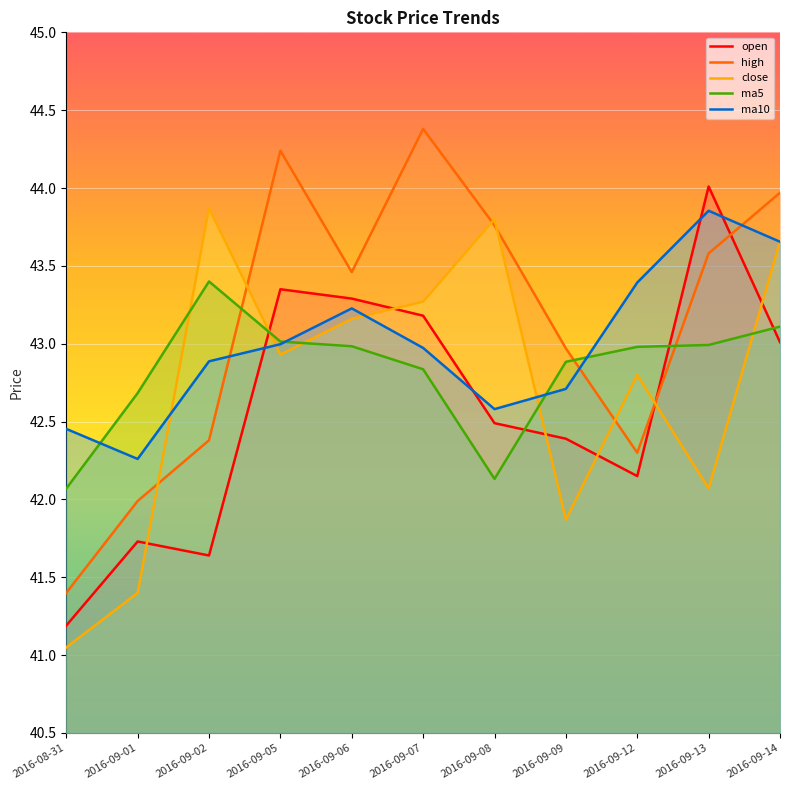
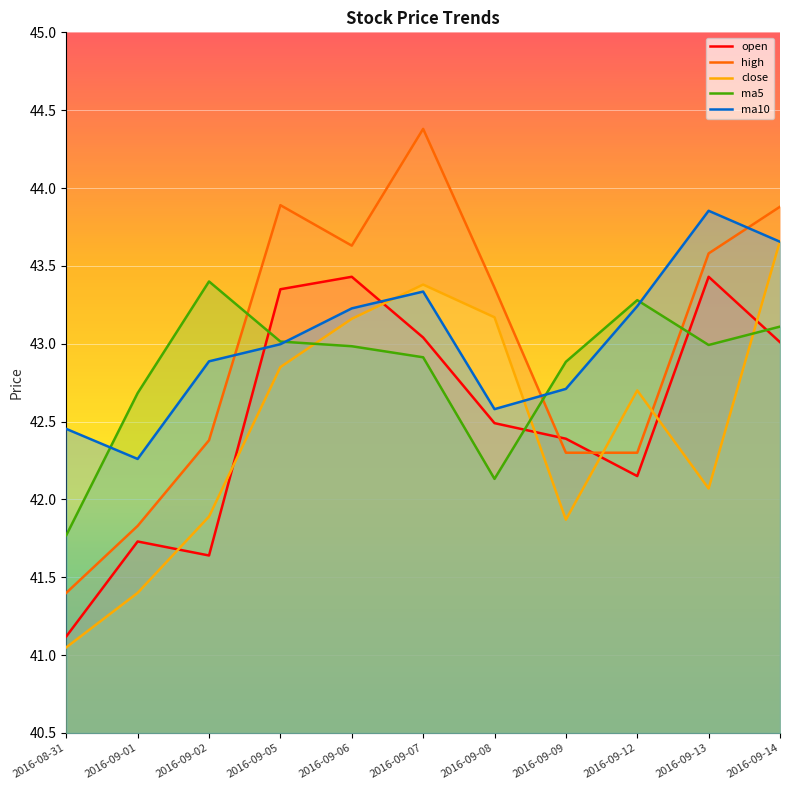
  {
    "open": {
-     "2016-08-31": 41.19,
+     "2016-08-31": 41.12,
      "2016-09-01": 41.73,
      "2016-09-02": 41.64,
      "2016-09-05": 43.35,
-     "2016-09-06": 43.29,
-     "2016-09-07": 43.18,
+     "2016-09-06": 43.43,
+     "2016-09-07": 43.04,
      "2016-09-08": 42.49,
      "2016-09-09": 42.39,
      "2016-09-12": 42.15,
-     "2016-09-13": 44.01,
+     "2016-09-13": 43.43,
      "2016-09-14": 43.01
    },
    "high": {
      "2016-08-31": 41.40,
-     "2016-09-01": 41.99,
+     "2016-09-01": 41.83,
      "2016-09-02": 42.38,
-     "2016-09-05": 44.24,
-     "2016-09-06": 43.46,
+     "2016-09-05": 43.89,
+     "2016-09-06": 43.63,
      "2016-09-07": 44.38,
-     "2016-09-08": 43.76,
-     "2016-09-09": 42.97,
+     "2016-09-08": 43.36,
+     "2016-09-09": 42.30,
      "2016-09-12": 42.30,
      "2016-09-13": 43.58,
-     "2016-09-14": 43.97
+     "2016-09-14": 43.88
    },
    "close": {
      "2016-08-31": 41.05,
      "2016-09-01": 41.40,
-     "2016-09-02": 43.87,
-     "2016-09-05": 42.93,
+     "2016-09-02": 41.89,
+     "2016-09-05": 42.85,
      "2016-09-06": 43.16,
-     "2016-09-07": 43.27,
-     "2016-09-08": 43.80,
+     "2016-09-07": 43.38,
+     "2016-09-08": 43.17,
      "2016-09-09": 41.87,
-     "2016-09-12": 42.8,
+     "2016-09-12": 42.7,
      "2016-09-13": 42.07
    },
    "ma5": {
-     "2016-08-31": 42.07,
+     "2016-08-31": 41.77,
      "2016-09-01": 42.68,
      "2016-09-02": 43.40,
      "2016-09-05": 43.01,
      "2016-09-06": 42.98,
-     "2016-09-07": 42.84,
+     "2016-09-07": 42.91,
      "2016-09-08": 42.13,
      "2016-09-09": 42.88,
-     "2016-09-12": 42.98,
+     "2016-09-12": 43.28,
      "2016-09-13": 42.99,
      "2016-09-14": 43.11
    },
    "ma10": {
      "2016-08-31": 42.45,
      "2016-09-01": 42.26,
      "2016-09-02": 42.89,
      "2016-09-05": 43.00,
      "2016-09-06": 43.23,
-     "2016-09-07": 42.97,
+     "2016-09-07": 43.34,
      "2016-09-08": 42.58,
      "2016-09-09": 42.71,
-     "2016-09-12": 43.39,
+     "2016-09-12": 43.24,
      "2016-09-13": 43.85
    }
  }
